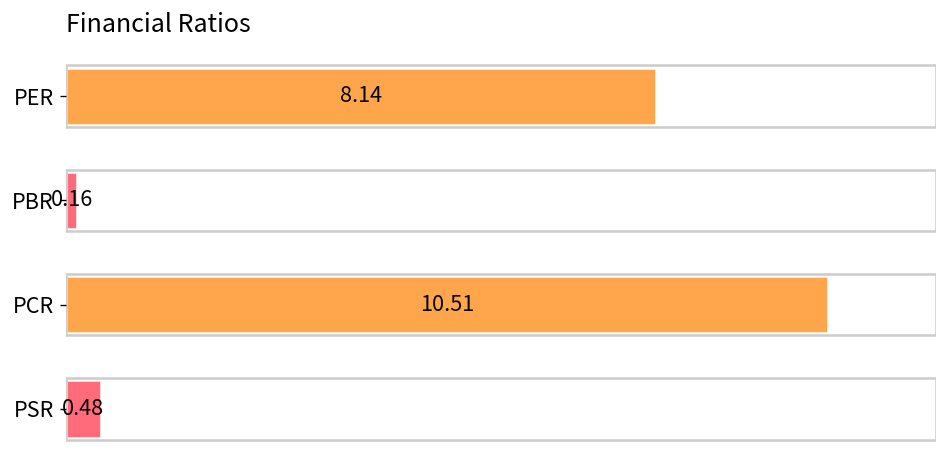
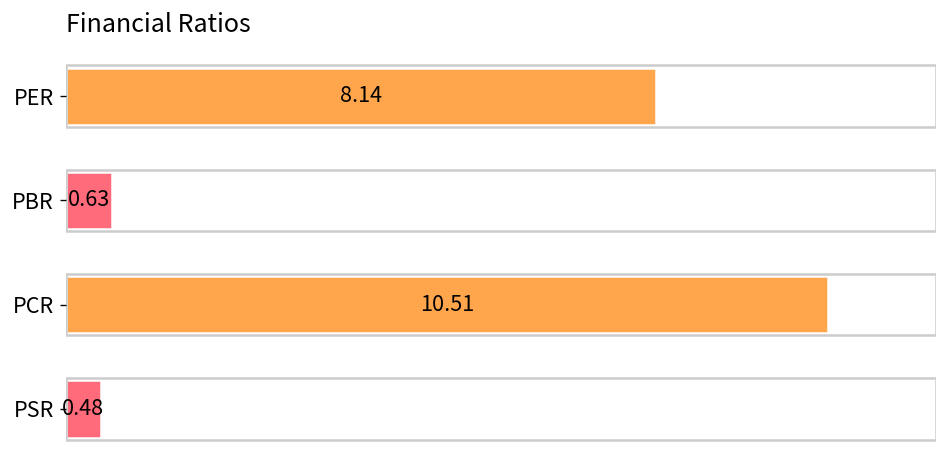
  {
    "PER": 8.14,
-   "PBR": 0.16,
+   "PBR": 0.63,
    "PCR": 10.51,
    "PSR": 0.48
  }
